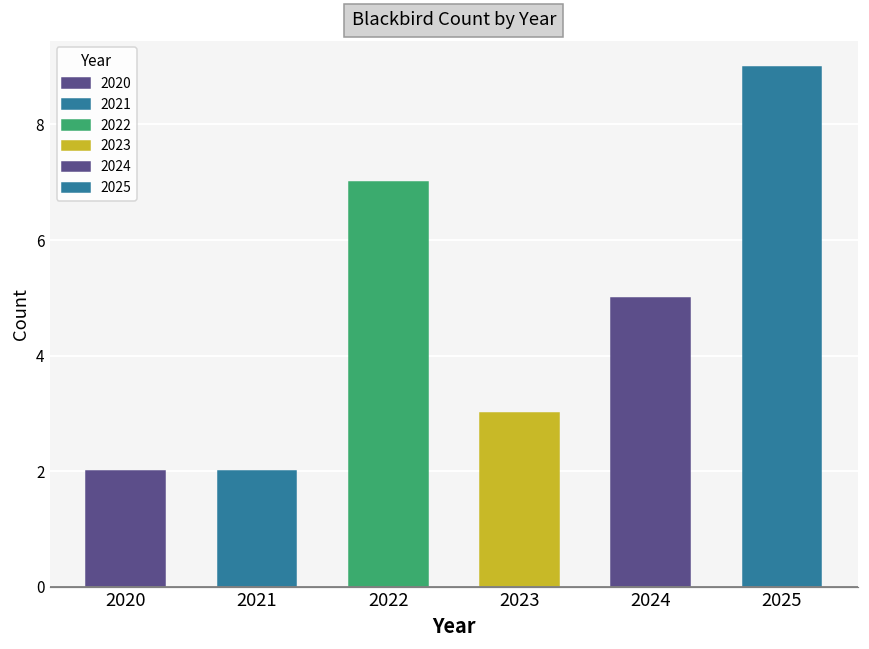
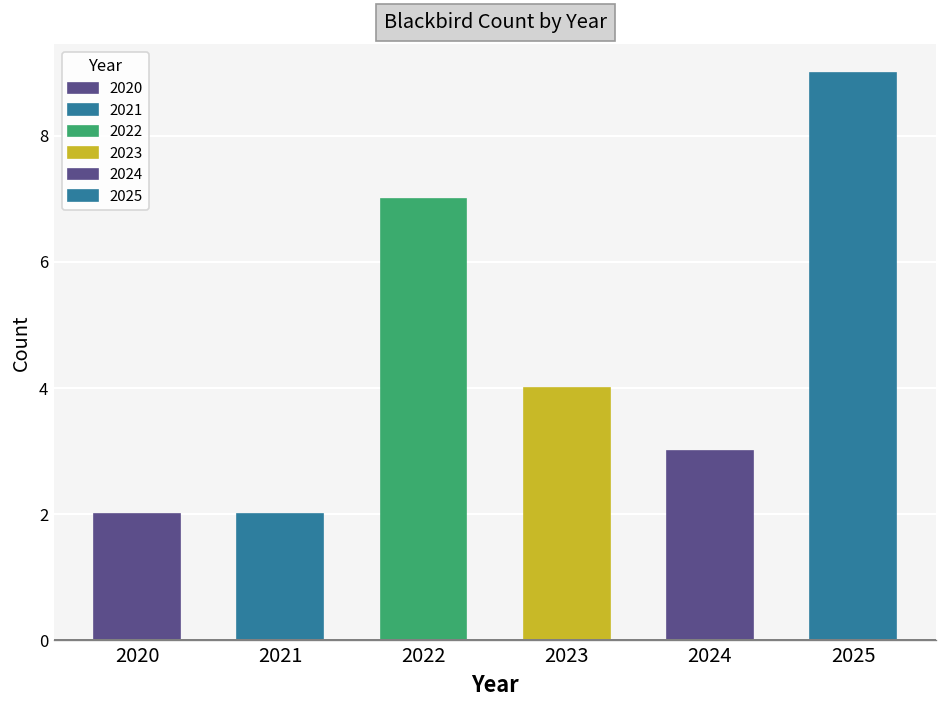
  {
    "2020": 2,
    "2021": 2,
    "2022": 7,
-   "2023": 3,
-   "2024": 5,
+   "2023": 4,
+   "2024": 3,
    "2025": 9
  }
